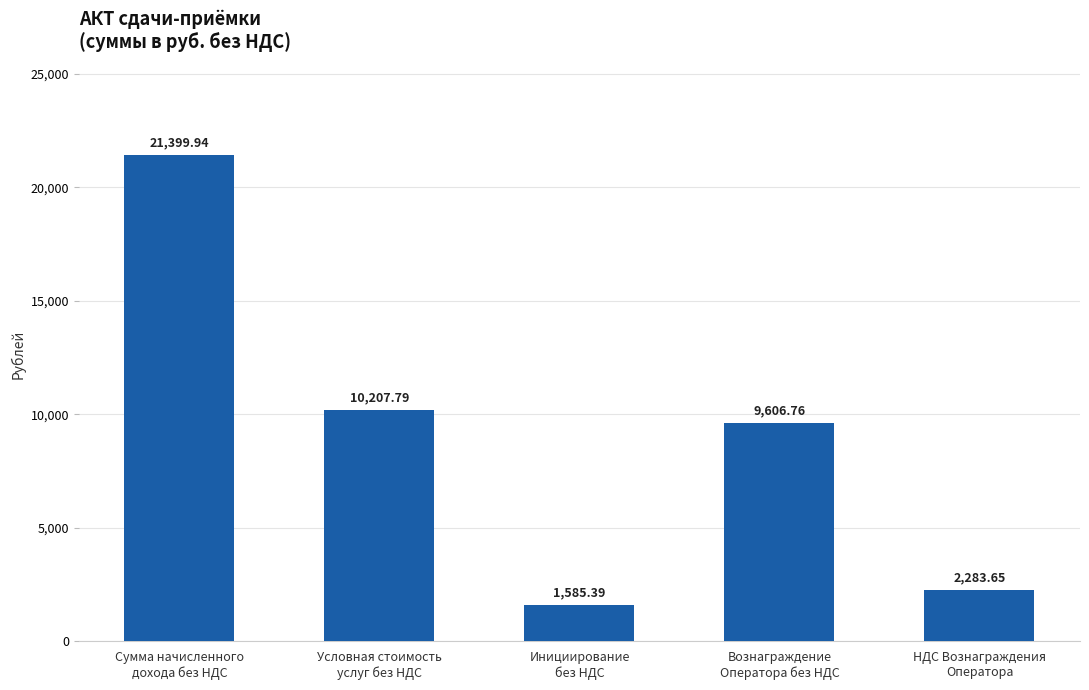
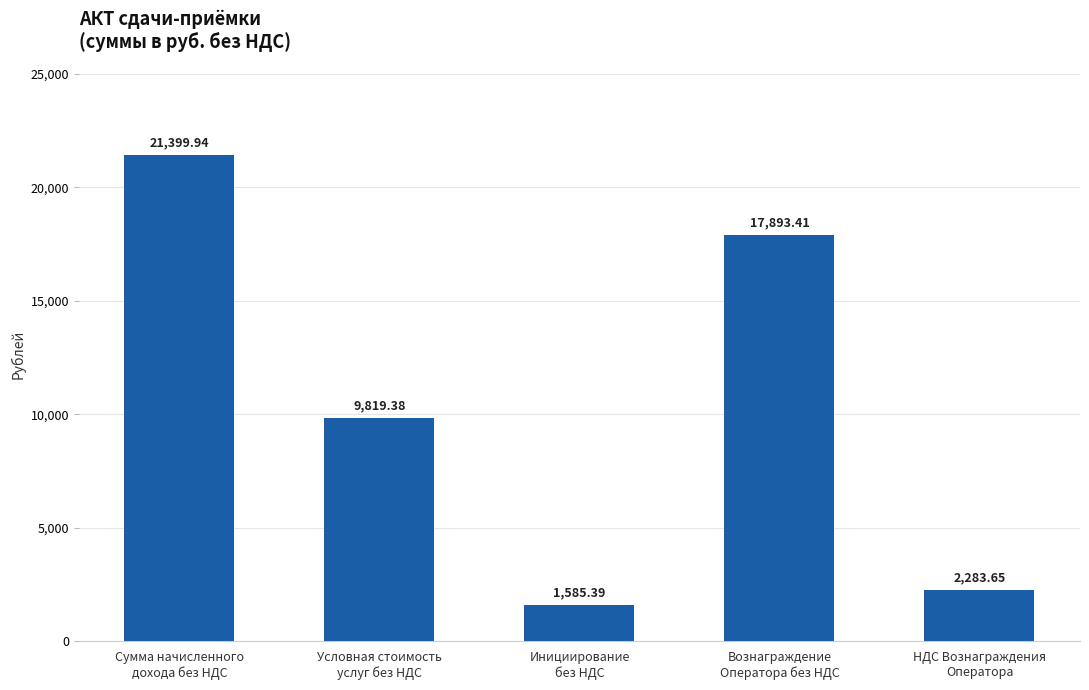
  {
    "Сумма начисленного дохода без НДС": "21,399.94",
-   "Условная стоимость услуг без НДС": "10,207.79",
+   "Условная стоимость услуг без НДС": "9,819.38",
    "Инициирование без НДС": "1,585.39",
-   "Вознаграждение Оператора без НДС": "9,606.76",
+   "Вознаграждение Оператора без НДС": "17,893.41",
    "НДС Вознаграждения Оператора": "2,283.65"
  }
